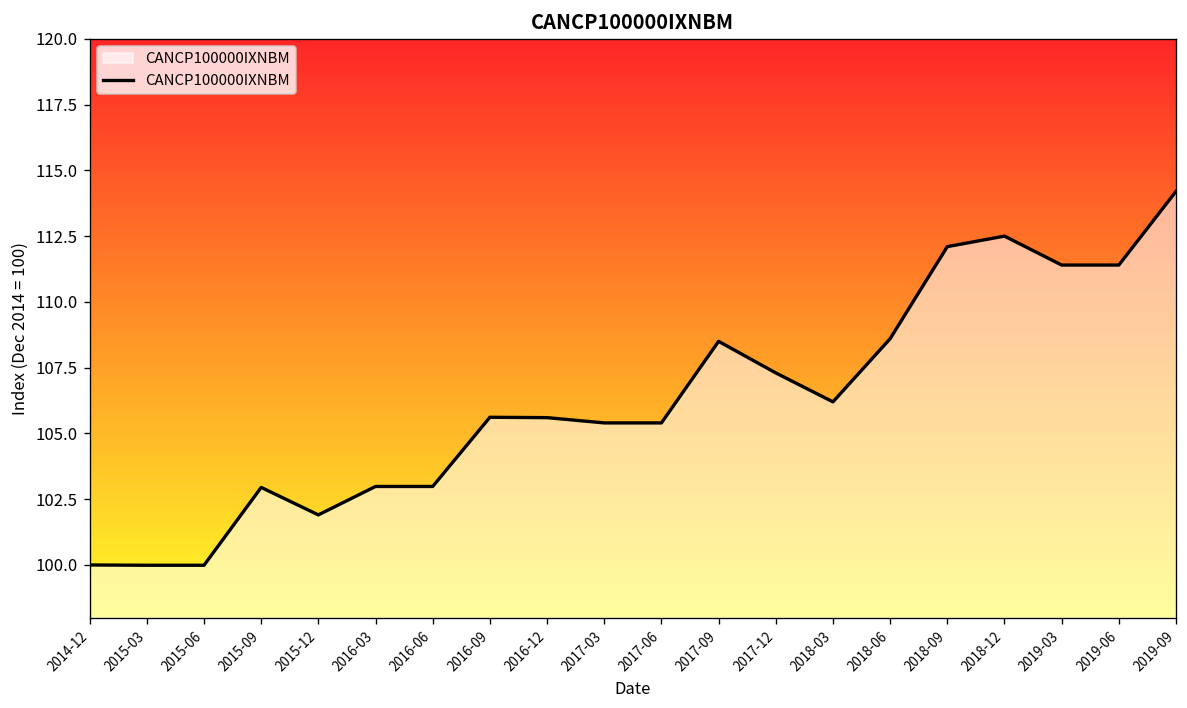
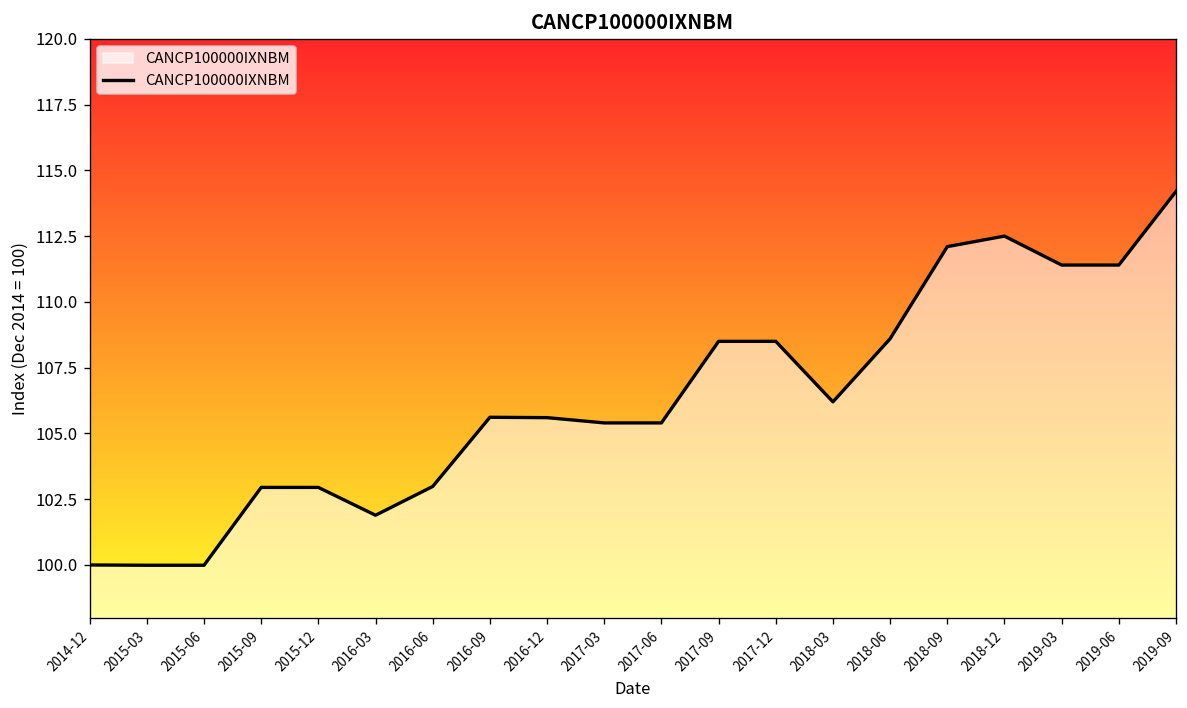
  {
    "2014-12": 100.0,
    "2015-03": 100.0,
    "2015-06": 100.0,
    "2015-09": 102.9,
-   "2015-12": 101.9,
-   "2016-03": 103.0,
+   "2015-12": 102.9,
+   "2016-03": 101.9,
    "2016-06": 103.0,
    "2016-09": 105.6,
    "2016-12": 105.6,
    "2017-03": 105.4,
    "2017-06": 105.4,
    "2017-09": 108.5,
-   "2017-12": 107.3,
+   "2017-12": 108.5,
    "2018-03": 106.2,
    "2018-06": 108.6,
    "2018-09": 112.1,
    "2018-12": 112.5,
    "2019-03": 111.4,
    "2019-06": 111.4,
    "2019-09": 114.2
  }
